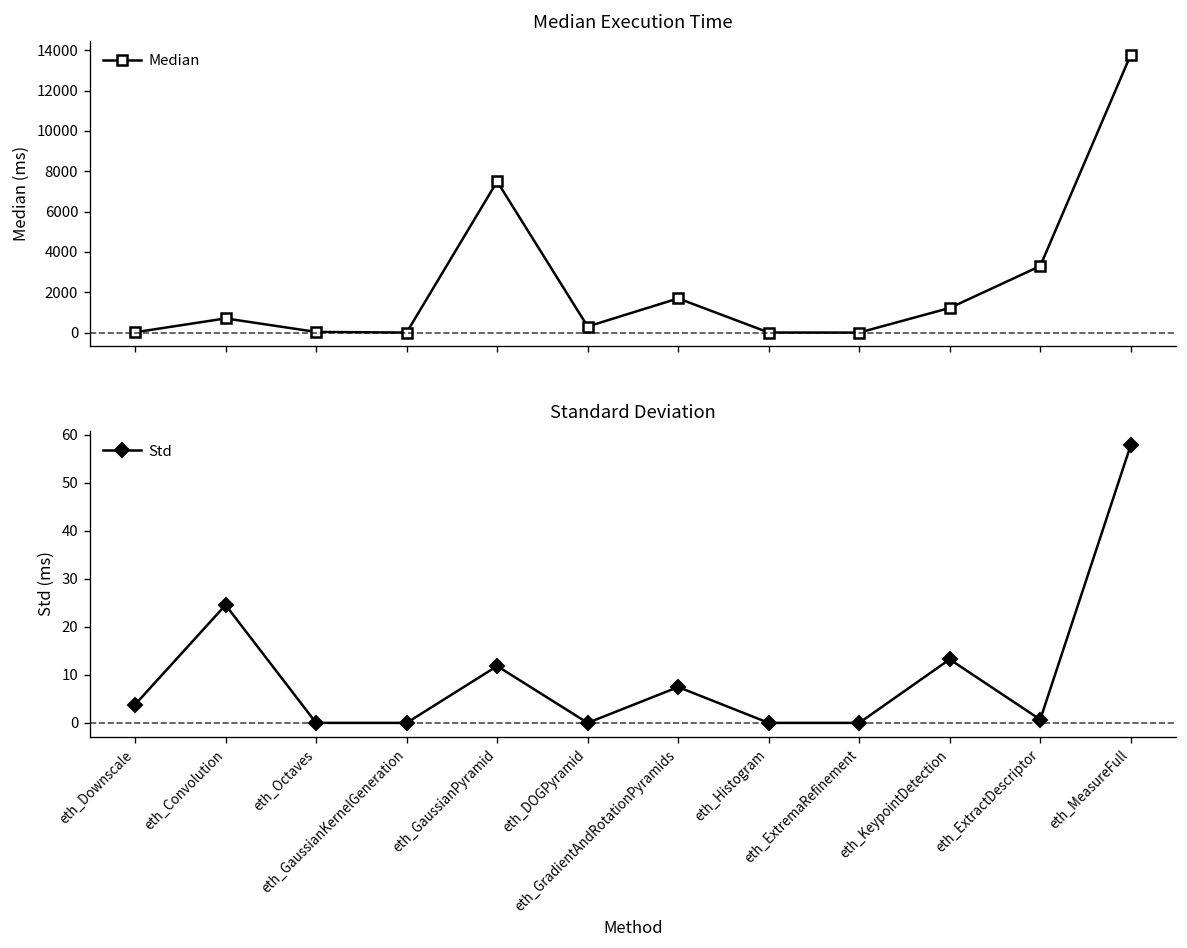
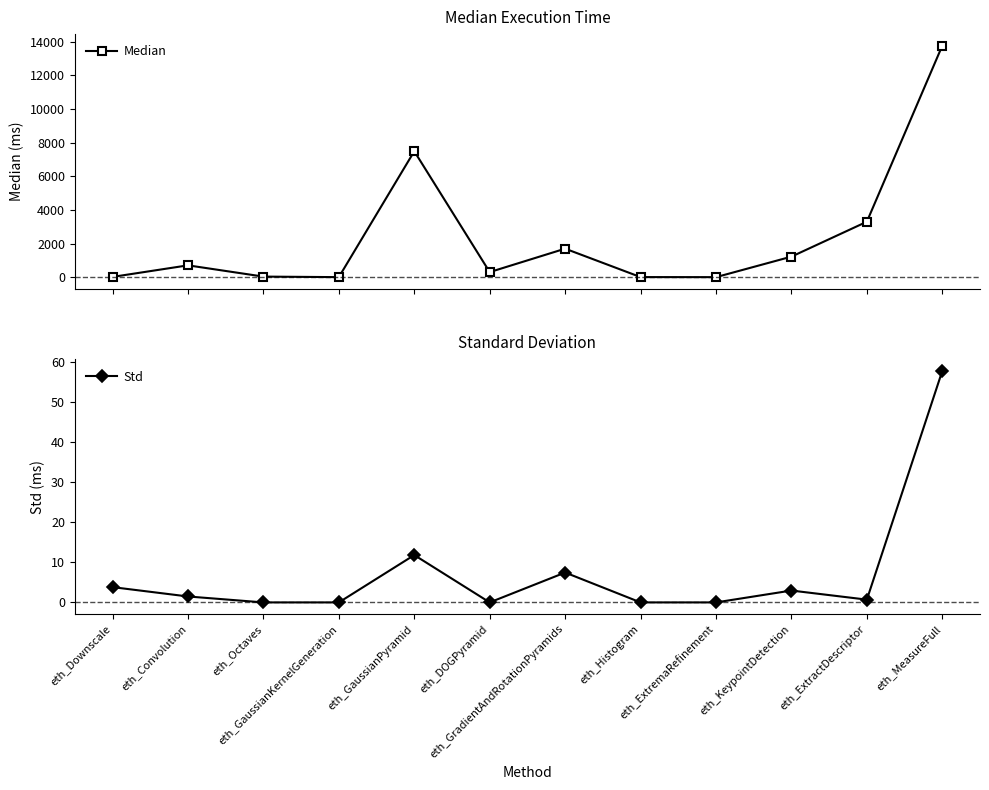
  {
    "Standard Deviation": {
      "eth_Downscale": 4,
-     "eth_Convolution": 25,
+     "eth_Convolution": 1,
      "eth_Octaves": 0,
      "eth_GaussianKernelGeneration": 0,
      "eth_GaussianPyramid": 12,
      "eth_DOGPyramid": 0,
      "eth_GradientAndRotationPyramids": 7,
      "eth_Histogram": 0,
      "eth_ExtremaRefinement": 0,
-     "eth_KeypointDetection": 13,
+     "eth_KeypointDetection": 3,
      "eth_ExtractDescriptor": 1,
      "eth_MeasureFull": 58
    }
  }
